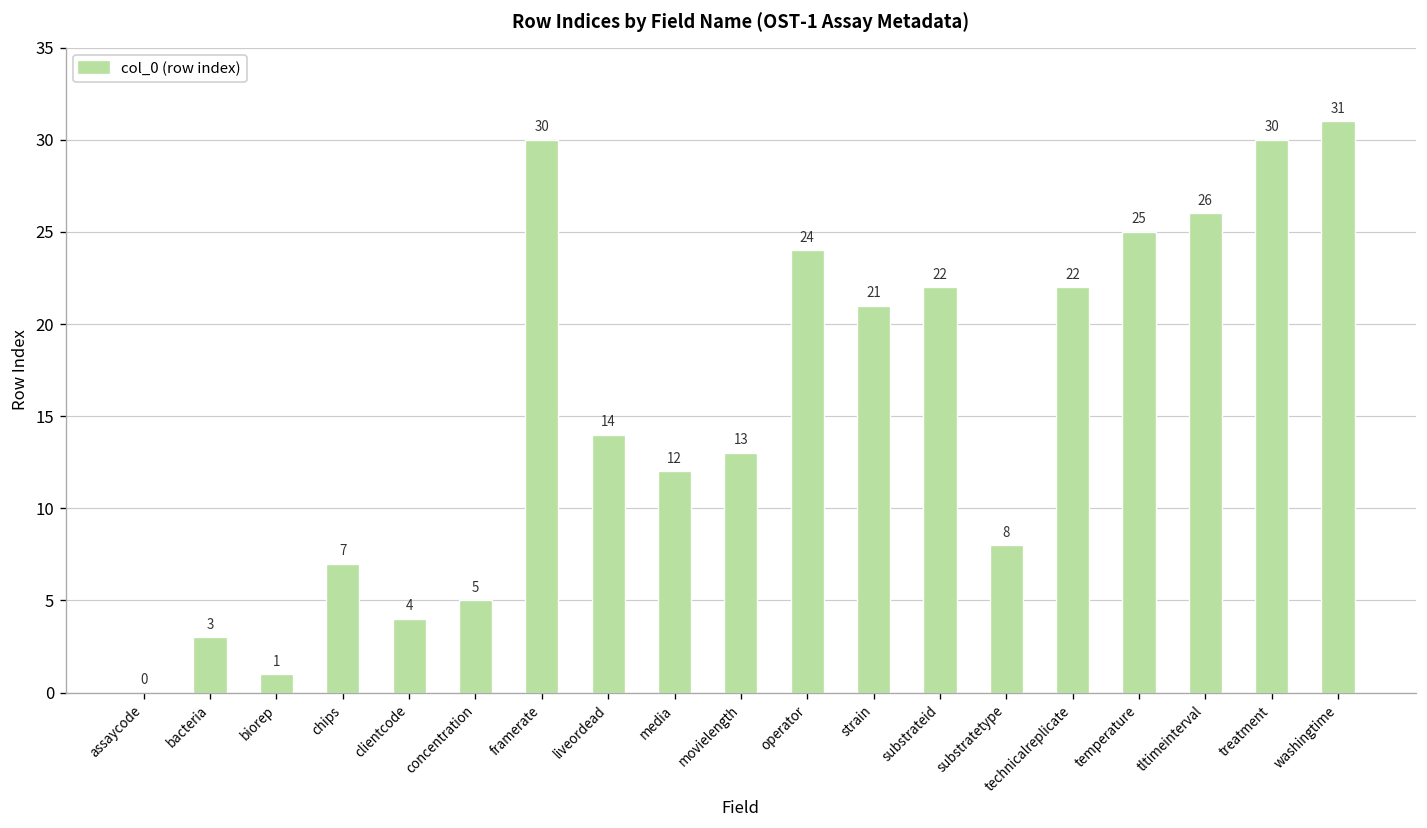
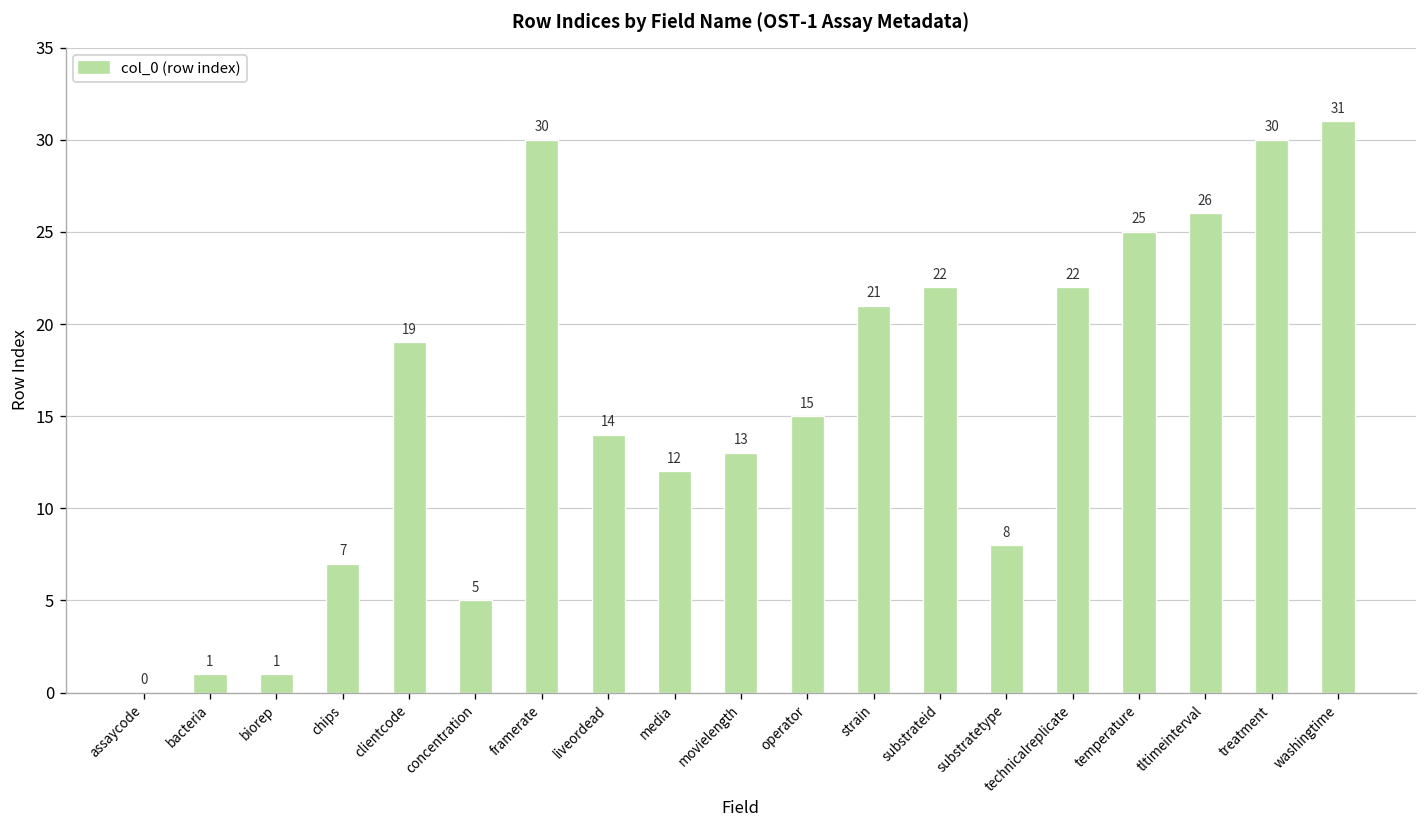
  {
    "assaycode": 0,
-   "bacteria": 3,
+   "bacteria": 1,
    "biorep": 1,
    "chips": 7,
-   "clientcode": 4,
+   "clientcode": 19,
    "concentration": 5,
    "framerate": 30,
    "liveordead": 14,
    "media": 12,
    "movielength": 13,
-   "operator": 24,
+   "operator": 15,
    "strain": 21,
    "substrateid": 22,
    "substratetype": 8,
    "technicalreplicate": 22,
    "temperature": 25,
    "tltimeinterval": 26,
    "treatment": 30,
    "washingtime": 31
  }
